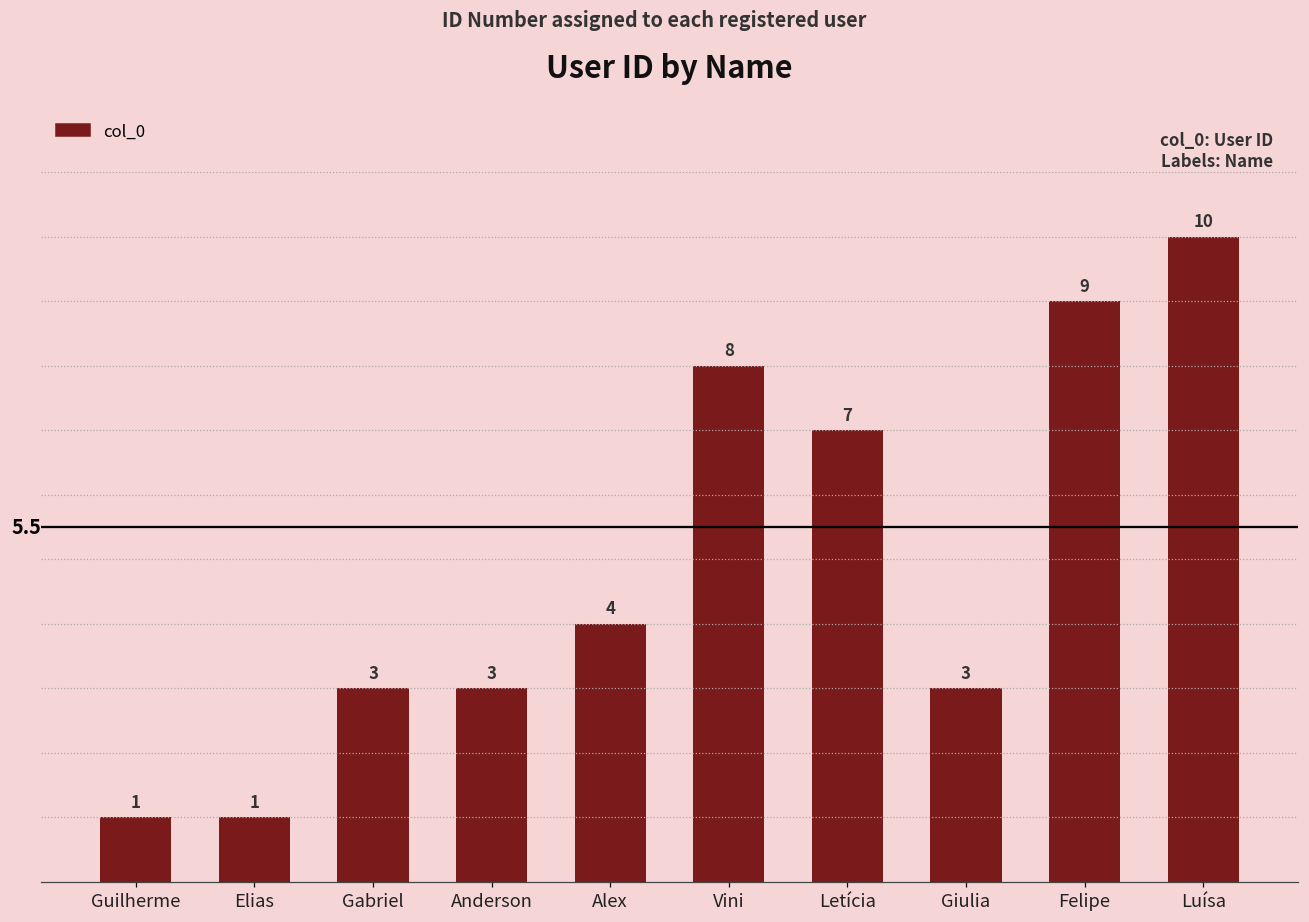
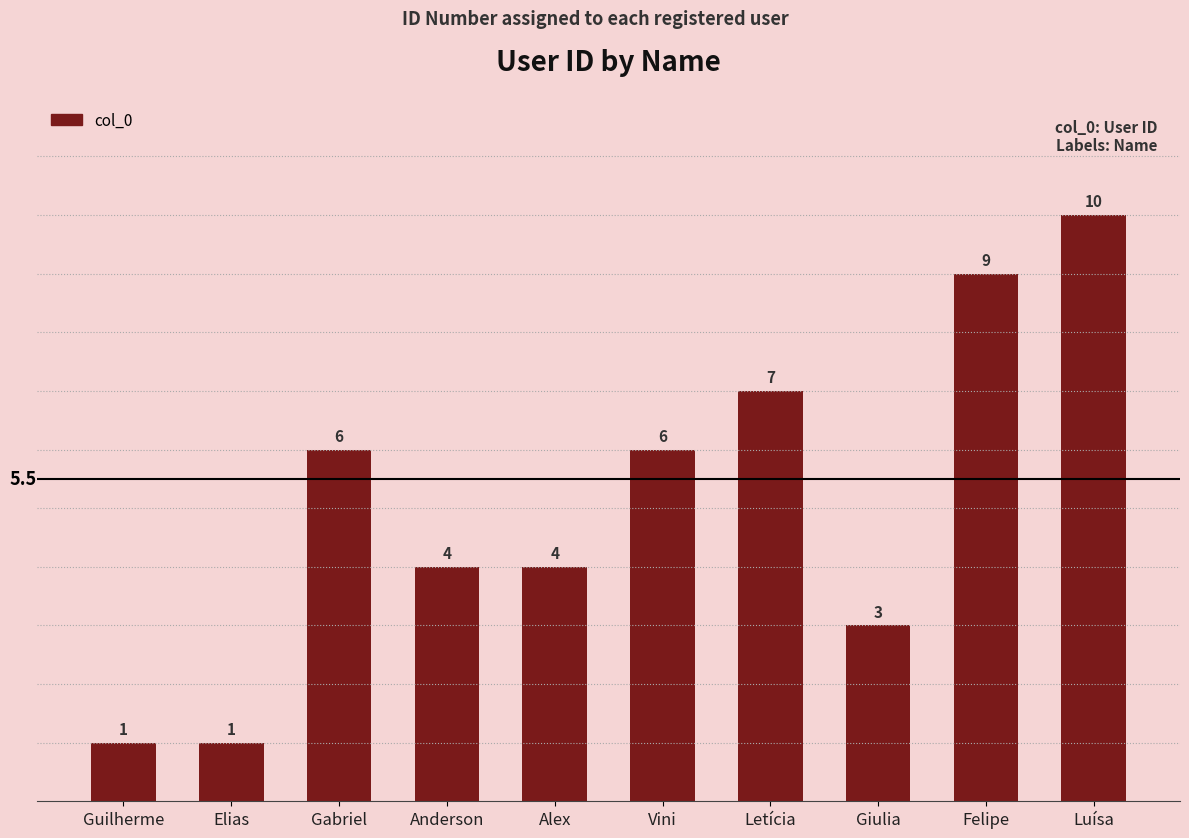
  {
    "Guilherme": 1,
    "Elias": 1,
-   "Gabriel": 3,
-   "Anderson": 3,
+   "Gabriel": 6,
+   "Anderson": 4,
    "Alex": 4,
-   "Vini": 8,
+   "Vini": 6,
    "Letícia": 7,
    "Giulia": 3,
    "Felipe": 9,
    "Luísa": 10
  }
